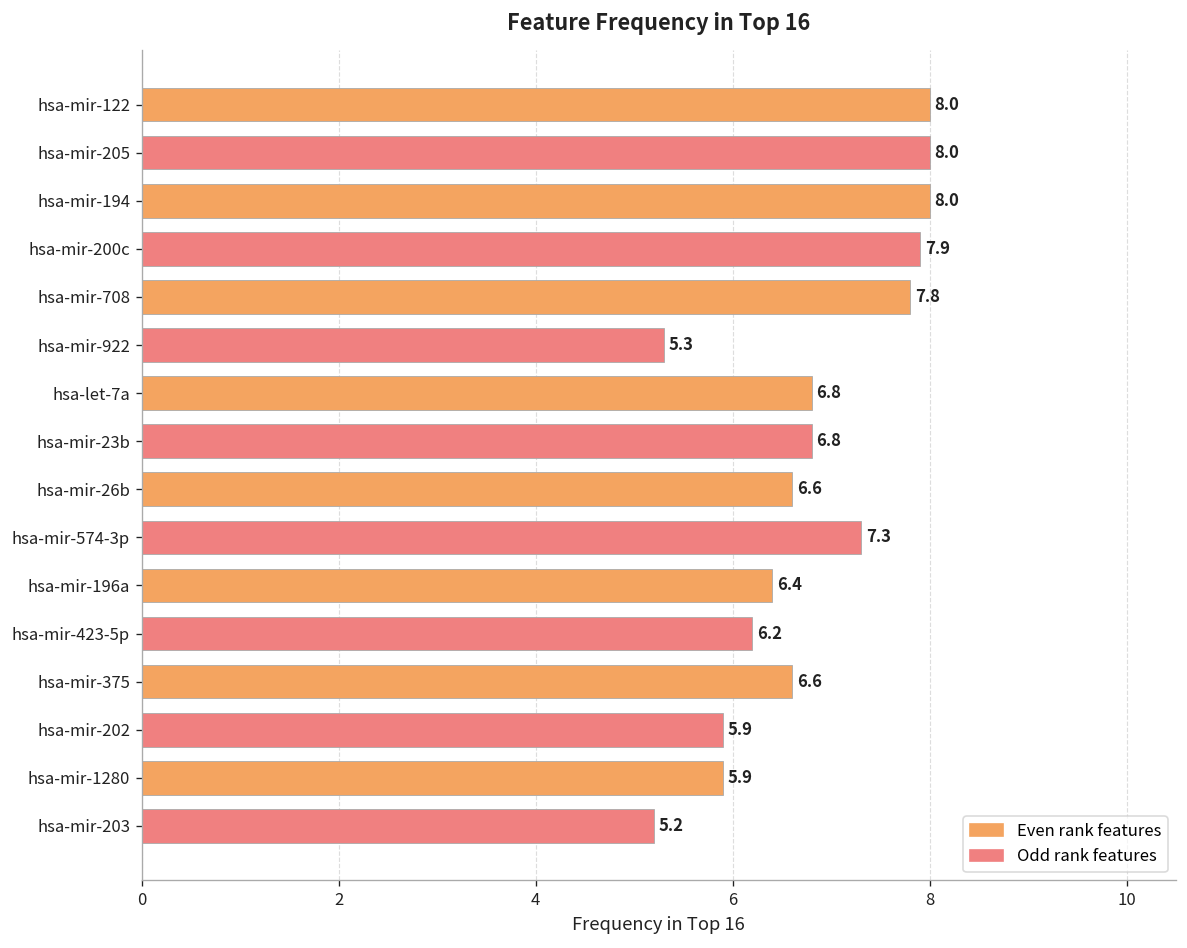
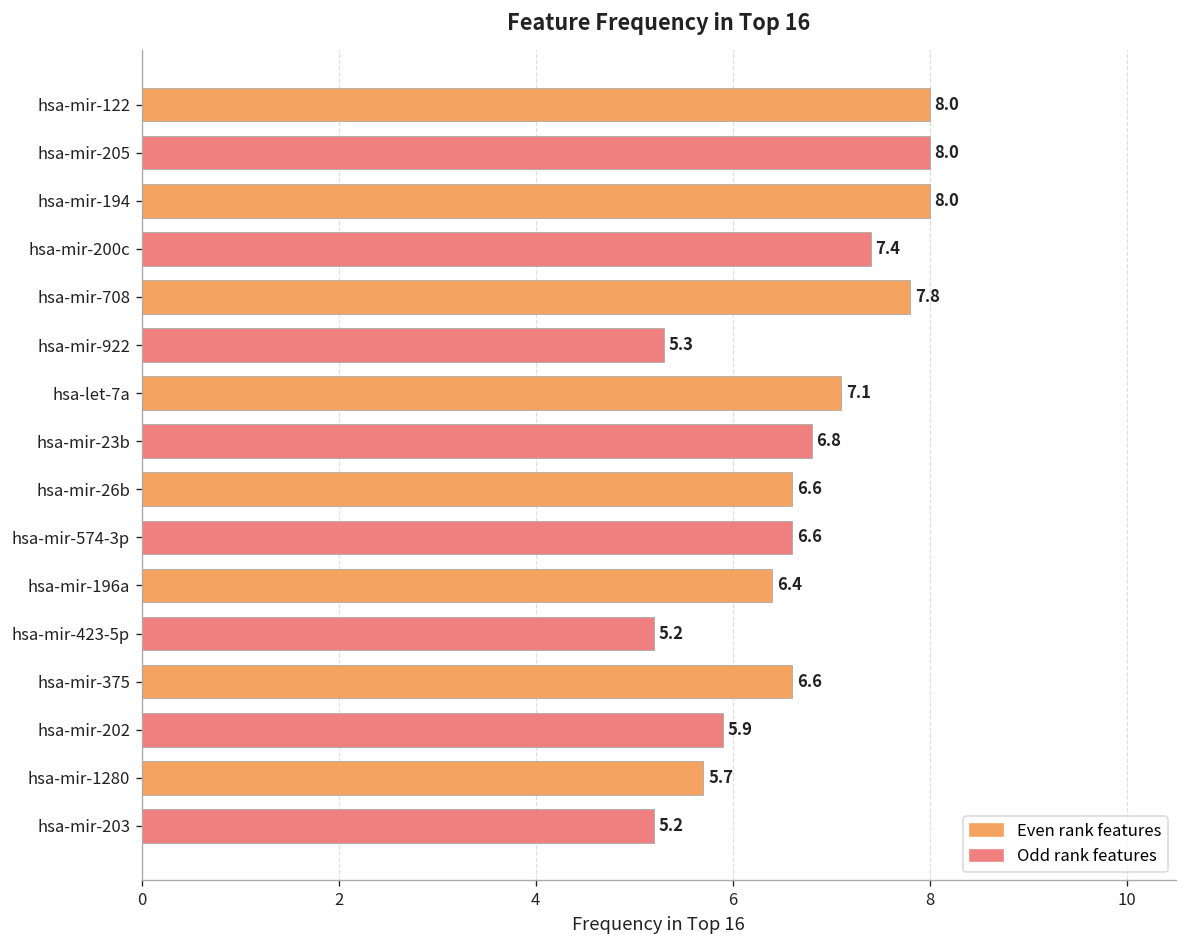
  {
    "hsa-mir-122": 8.0,
    "hsa-mir-205": 8.0,
    "hsa-mir-194": 8.0,
-   "hsa-mir-200c": 7.9,
+   "hsa-mir-200c": 7.4,
    "hsa-mir-708": 7.8,
    "hsa-mir-922": 5.3,
-   "hsa-let-7a": 6.8,
+   "hsa-let-7a": 7.1,
    "hsa-mir-23b": 6.8,
    "hsa-mir-26b": 6.6,
-   "hsa-mir-574-3p": 7.3,
+   "hsa-mir-574-3p": 6.6,
    "hsa-mir-196a": 6.4,
-   "hsa-mir-423-5p": 6.2,
+   "hsa-mir-423-5p": 5.2,
    "hsa-mir-375": 6.6,
    "hsa-mir-202": 5.9,
-   "hsa-mir-1280": 5.9,
+   "hsa-mir-1280": 5.7,
    "hsa-mir-203": 5.2
  }
